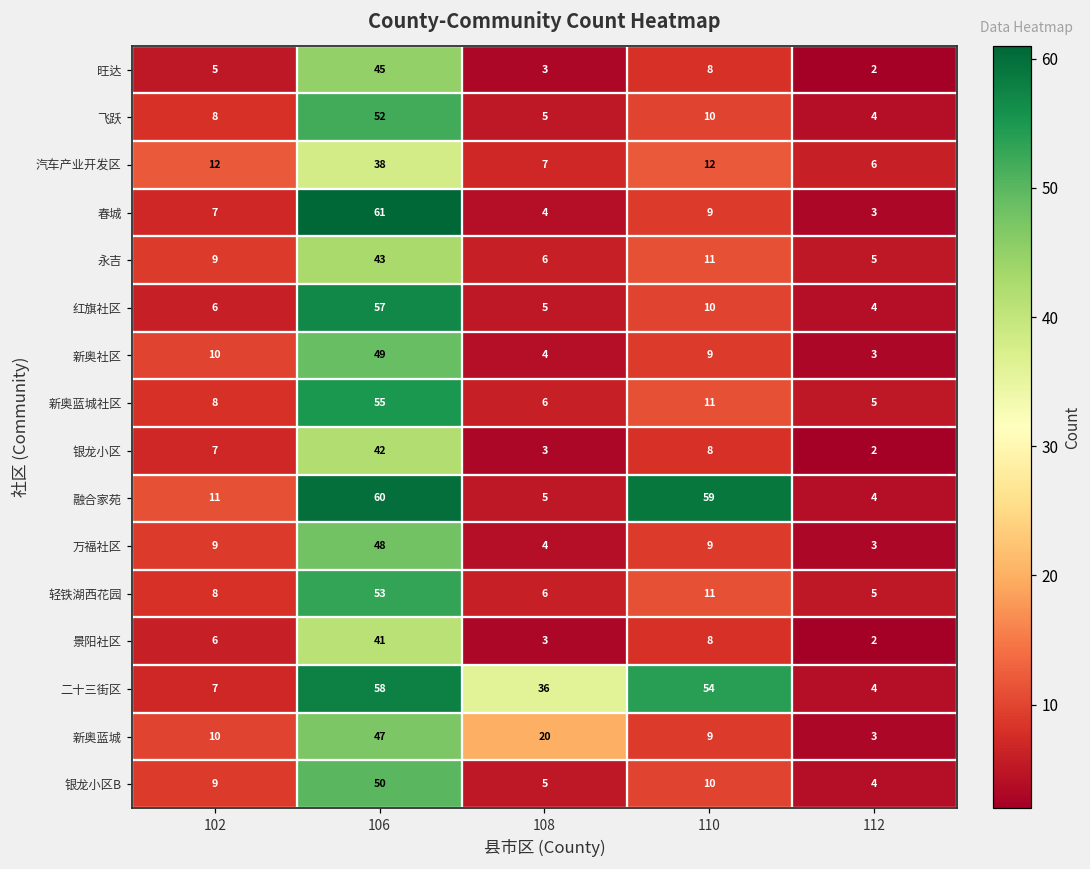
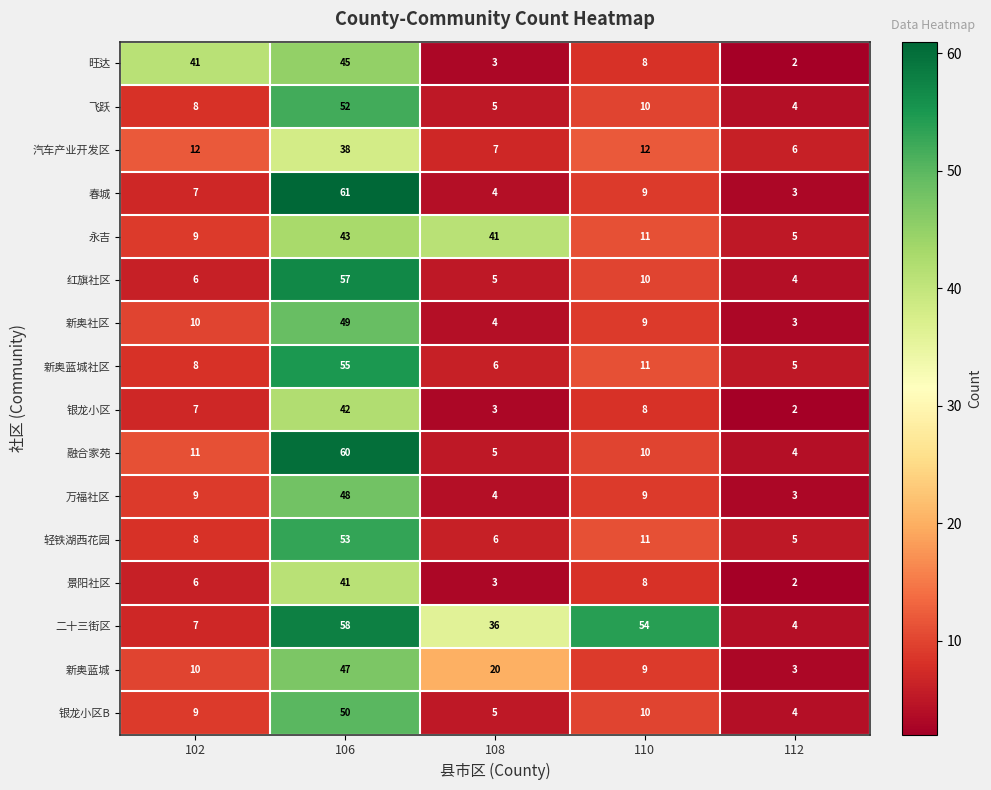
  {
    "旺达": {
-     "102": 5,
+     "102": 41,
      "106": 45,
      "108": 3,
      "110": 8,
      "112": 2
    },
    "飞跃": {
      "102": 8,
      "106": 52,
      "108": 5,
      "110": 10,
      "112": 4
    },
    "汽车产业开发区": {
      "102": 12,
      "106": 38,
      "108": 7,
      "110": 12,
      "112": 6
    },
    "春城": {
      "102": 7,
      "106": 61,
      "108": 4,
      "110": 9,
      "112": 3
    },
    "永吉": {
      "102": 9,
      "106": 43,
-     "108": 6,
+     "108": 41,
      "110": 11,
      "112": 5
    },
    "红旗社区": {
      "102": 6,
      "106": 57,
      "108": 5,
      "110": 10,
      "112": 4
    },
    "新奥社区": {
      "102": 10,
      "106": 49,
      "108": 4,
      "110": 9,
      "112": 3
    },
    "新奥蓝城社区": {
      "102": 8,
      "106": 55,
      "108": 6,
      "110": 11,
      "112": 5
    },
    "银龙小区": {
      "102": 7,
      "106": 42,
      "108": 3,
      "110": 8,
      "112": 2
    },
    "融合家苑": {
      "102": 11,
      "106": 60,
      "108": 5,
-     "110": 59,
+     "110": 10,
      "112": 4
    },
    "万福社区": {
      "102": 9,
      "106": 48,
      "108": 4,
      "110": 9,
      "112": 3
    },
    "轻铁湖西花园": {
      "102": 8,
      "106": 53,
      "108": 6,
      "110": 11,
      "112": 5
    },
    "景阳社区": {
      "102": 6,
      "106": 41,
      "108": 3,
      "110": 8,
      "112": 2
    },
    "二十三街区": {
      "102": 7,
      "106": 58,
      "108": 36,
      "110": 54,
      "112": 4
    },
    "新奥蓝城": {
      "102": 10,
      "106": 47,
      "108": 20,
      "110": 9,
      "112": 3
    },
    "银龙小区B": {
      "102": 9,
      "106": 50,
      "108": 5,
      "110": 10,
      "112": 4
    }
  }
